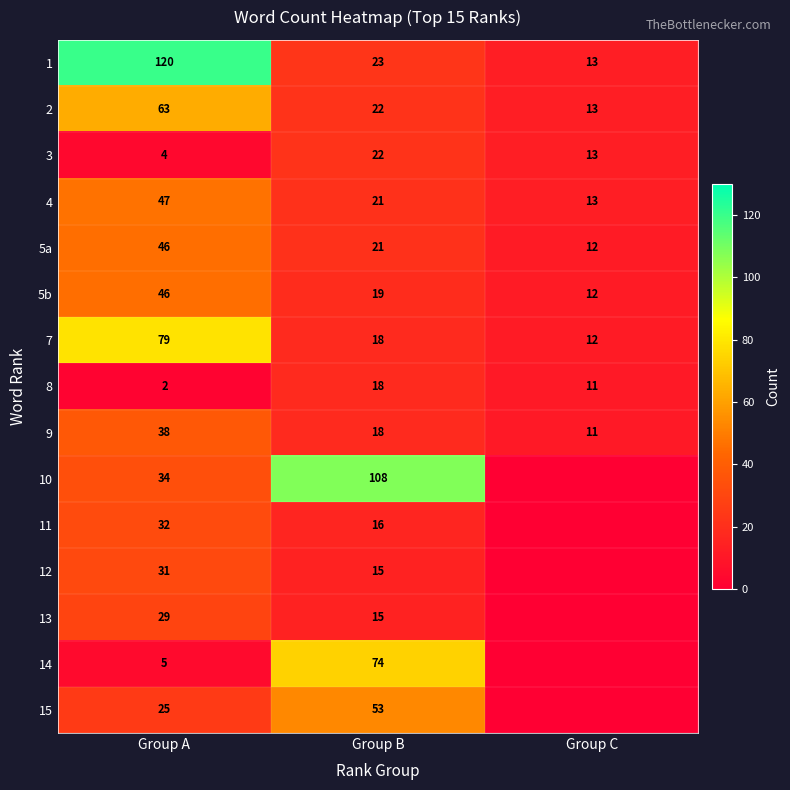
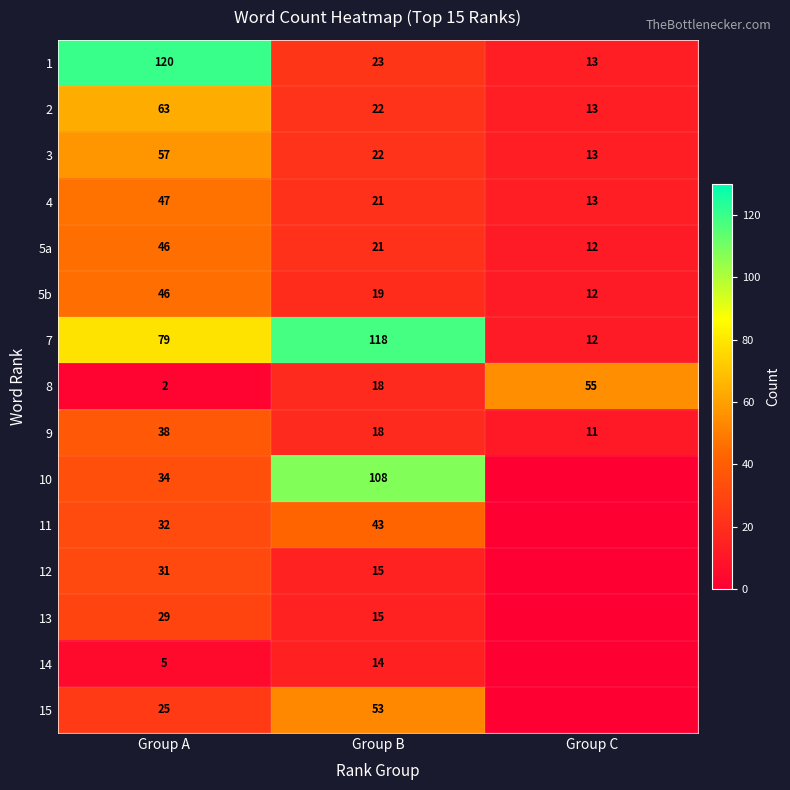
  {
    "1": {
      "Group A": 120,
      "Group B": 23,
      "Group C": 13
    },
    "2": {
      "Group A": 63,
      "Group B": 22,
      "Group C": 13
    },
    "3": {
-     "Group A": 4,
+     "Group A": 57,
      "Group B": 22,
      "Group C": 13
    },
    "4": {
      "Group A": 47,
      "Group B": 21,
      "Group C": 13
    },
    "5a": {
      "Group A": 46,
      "Group B": 21,
      "Group C": 12
    },
    "5b": {
      "Group A": 46,
      "Group B": 19,
      "Group C": 12
    },
    "7": {
      "Group A": 79,
-     "Group B": 18,
+     "Group B": 118,
      "Group C": 12
    },
    "8": {
      "Group A": 2,
      "Group B": 18,
-     "Group C": 11
+     "Group C": 55
    },
    "9": {
      "Group A": 38,
      "Group B": 18,
      "Group C": 11
    },
    "10": {
      "Group A": 34,
      "Group B": 108
    },
    "11": {
      "Group A": 32,
-     "Group B": 16
+     "Group B": 43
    },
    "12": {
      "Group A": 31,
      "Group B": 15
    },
    "13": {
      "Group A": 29,
      "Group B": 15
    },
    "14": {
      "Group A": 5,
-     "Group B": 74
+     "Group B": 14
    },
    "15": {
      "Group A": 25,
      "Group B": 53
    }
  }
